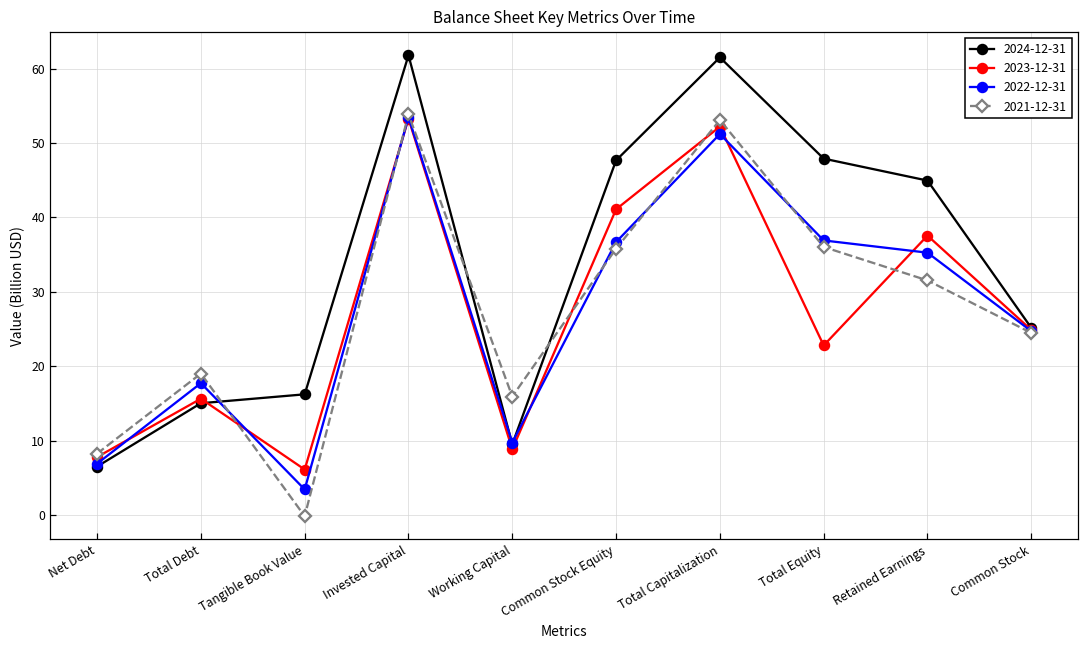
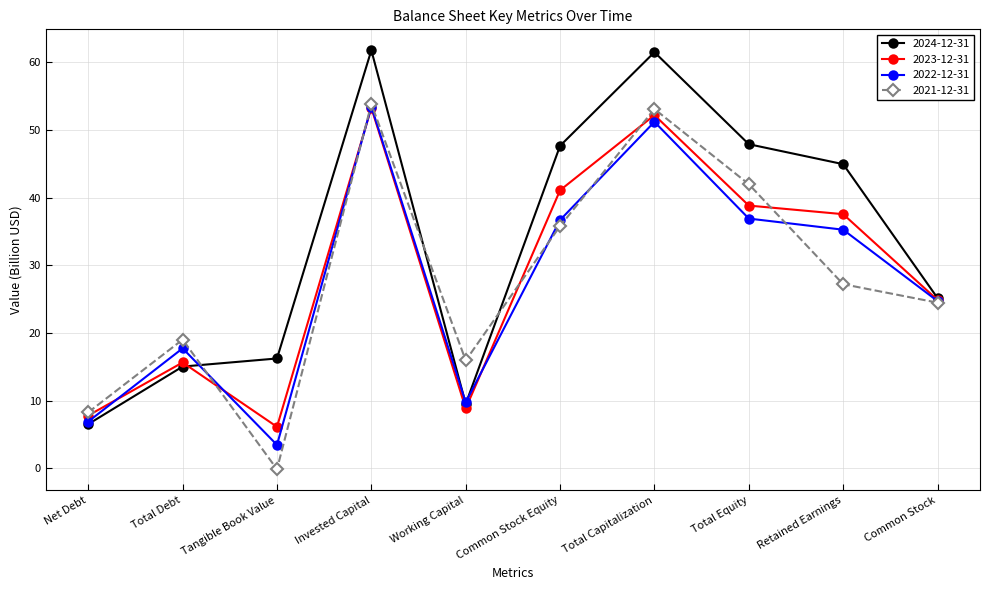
  {
    "2024-12-31": {
      "Net Debt": 7,
      "Total Debt": 15,
      "Tangible Book Value": 16,
      "Invested Capital": 62,
      "Common Stock Equity": 48,
      "Total Capitalization": 62,
      "Total Equity": 48,
      "Retained Earnings": 45
    },
    "2023-12-31": {
      "Net Debt": 8,
      "Total Debt": 16,
      "Tangible Book Value": 6,
      "Working Capital": 9,
      "Common Stock Equity": 41,
      "Total Capitalization": 52,
-     "Total Equity": 23,
+     "Total Equity": 39,
      "Retained Earnings": 38
    },
    "2022-12-31": {
      "Net Debt": 7,
      "Total Debt": 18,
      "Tangible Book Value": 3,
      "Common Stock Equity": 37,
      "Total Capitalization": 51,
      "Total Equity": 37,
      "Retained Earnings": 35
    },
    "2021-12-31": {
      "Net Debt": 8,
      "Total Debt": 19,
      "Tangible Book Value": 0,
      "Invested Capital": 54,
      "Working Capital": 16,
      "Common Stock Equity": 36,
      "Total Capitalization": 53,
-     "Total Equity": 36,
-     "Retained Earnings": 32
+     "Total Equity": 42,
+     "Retained Earnings": 27
    }
  }
